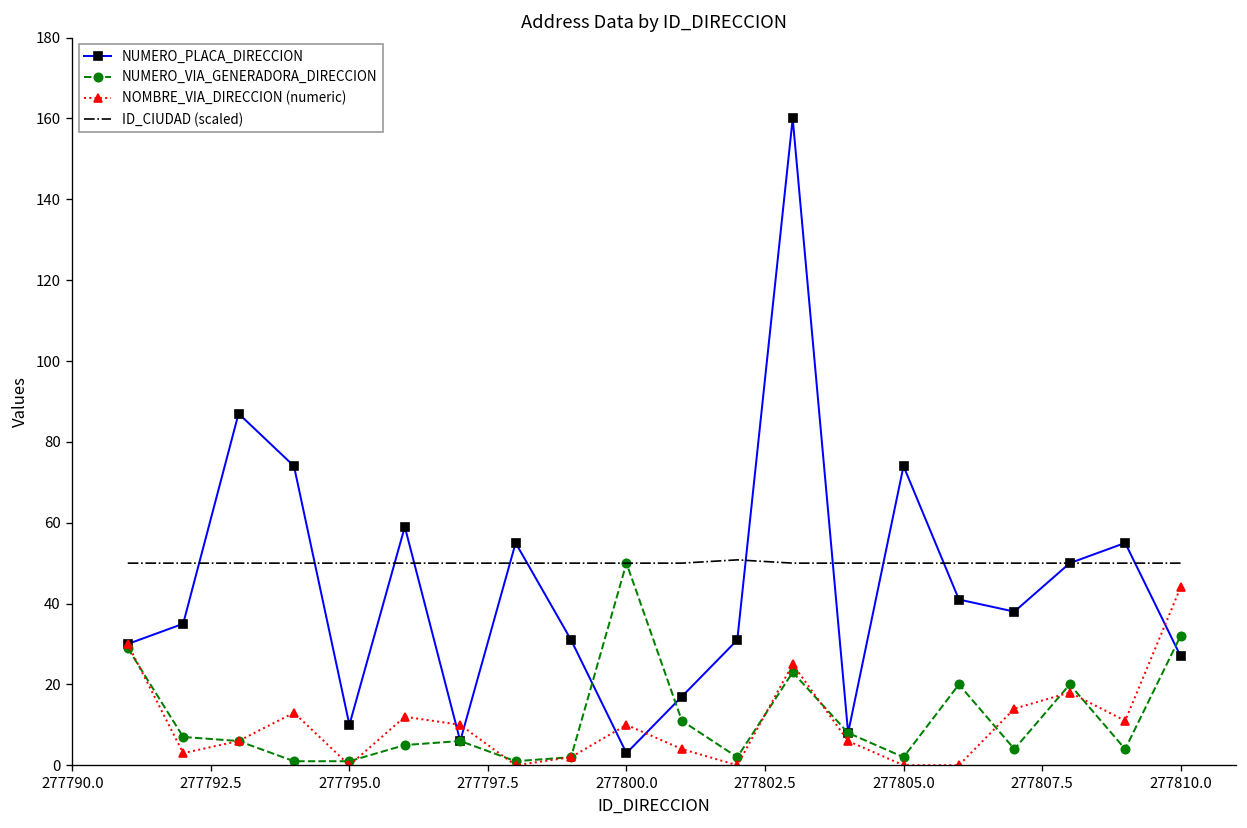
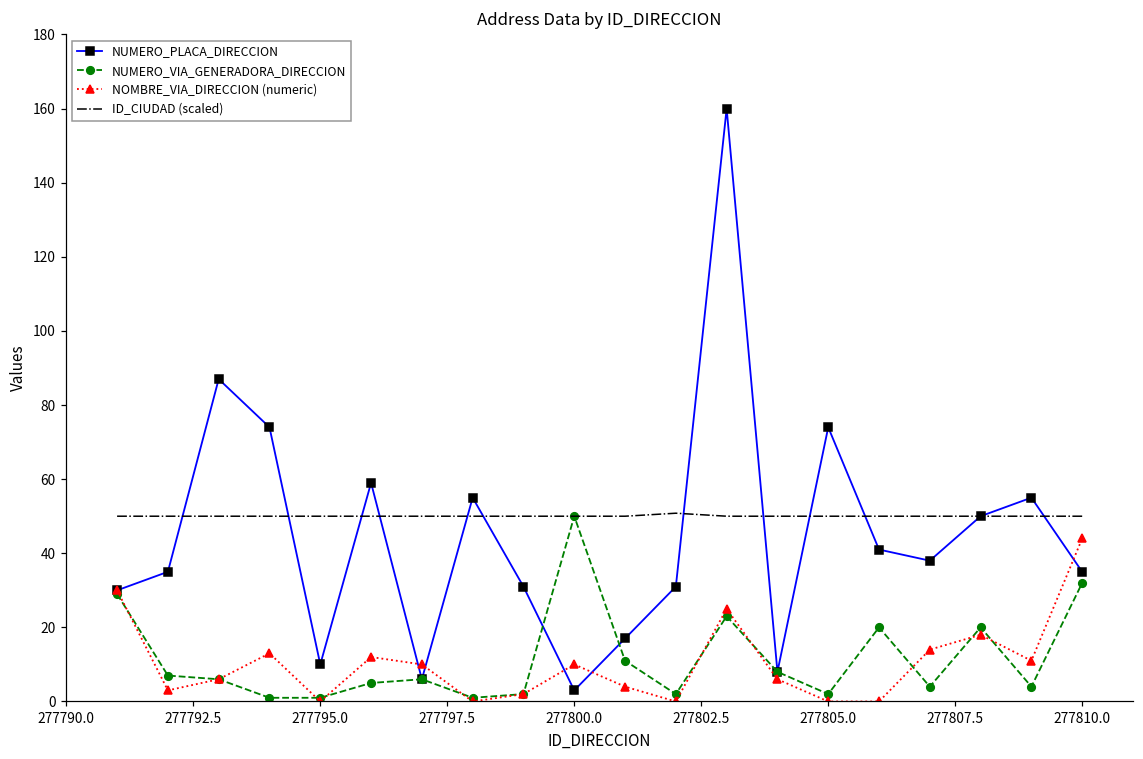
  {
    "NUMERO_PLACA_DIRECCION": {
      "277795.0": 10,
      "277800.0": 3,
      "277805.0": 74,
-     "277810.0": 27
+     "277810.0": 35
    },
    "NUMERO_VIA_GENERADORA_DIRECCION": {
      "277795.0": 1,
      "277805.0": 2,
      "277810.0": 32
    },
    "NOMBRE_VIA_DIRECCION (numeric)": {
      "277795.0": 0,
      "277800.0": 10,
      "277805.0": 0,
      "277810.0": 44
    },
    "ID_CIUDAD (scaled)": {
      "277795.0": 50,
      "277805.0": 50,
      "277810.0": 50
    }
  }
